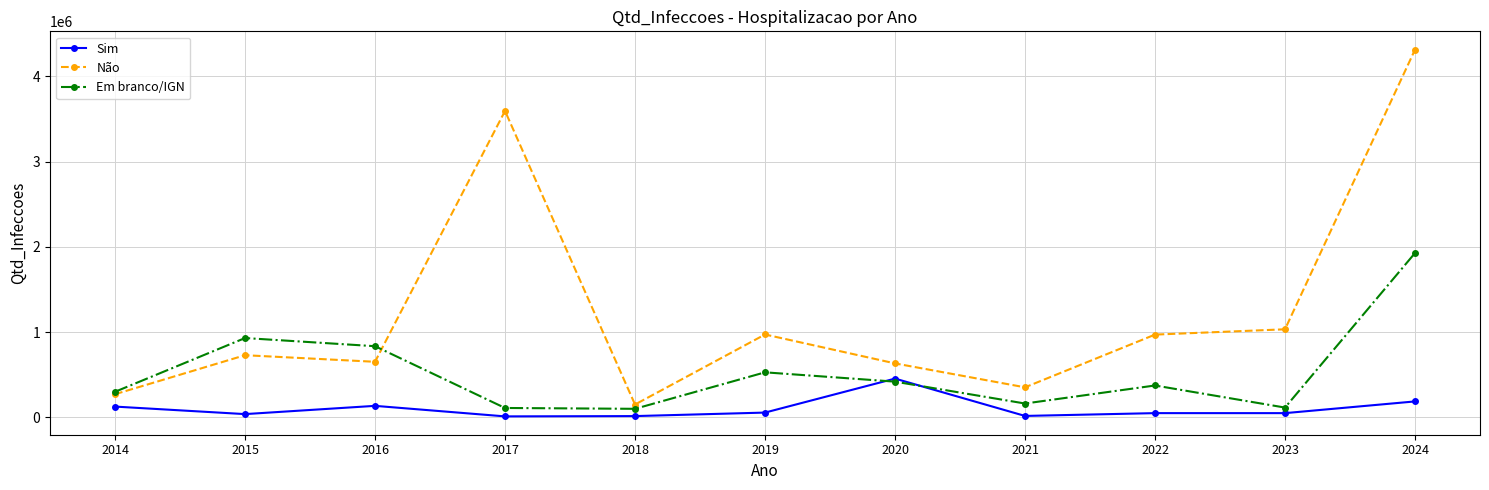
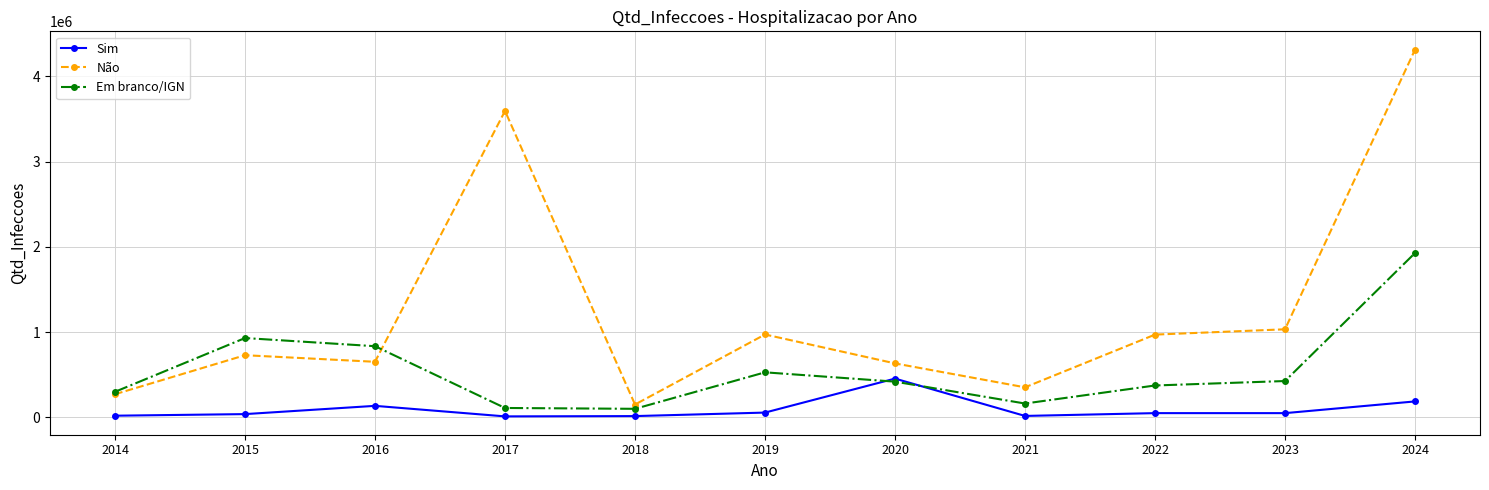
  {
    "Sim": {
-     "2014": 100000,
+     "2014": 0,
      "2015": 0,
      "2016": 100000,
      "2017": 0,
      "2018": 0,
      "2019": 100000,
      "2020": 500000,
      "2021": 0,
      "2022": 0,
      "2023": 0,
      "2024": 200000
    },
    "Não": {
      "2015": 700000,
      "2016": 700000,
      "2017": 3600000,
      "2018": 200000,
      "2019": 1000000,
      "2020": 600000,
      "2021": 400000,
      "2022": 1000000,
      "2023": 1000000,
      "2024": 4300000
    },
    "Em branco/IGN": {
      "2015": 900000,
      "2016": 800000,
      "2017": 100000,
      "2018": 100000,
      "2019": 500000,
      "2020": 400000,
      "2021": 200000,
      "2022": 400000,
-     "2023": 100000,
+     "2023": 400000,
      "2024": 1900000
    }
  }
